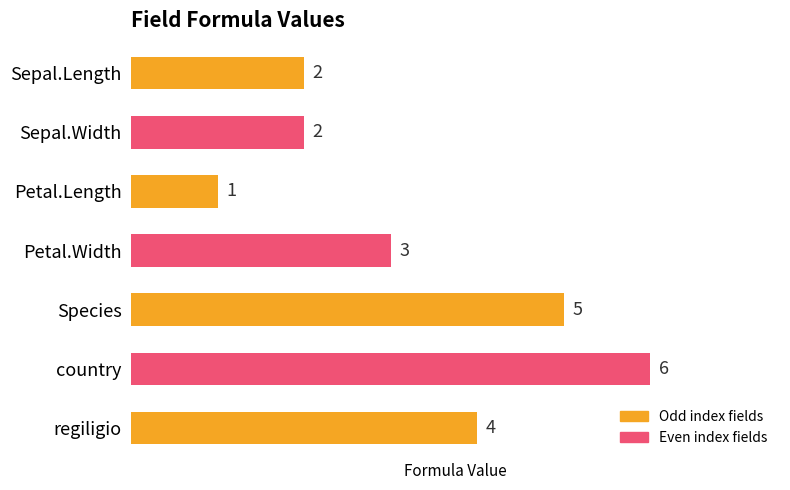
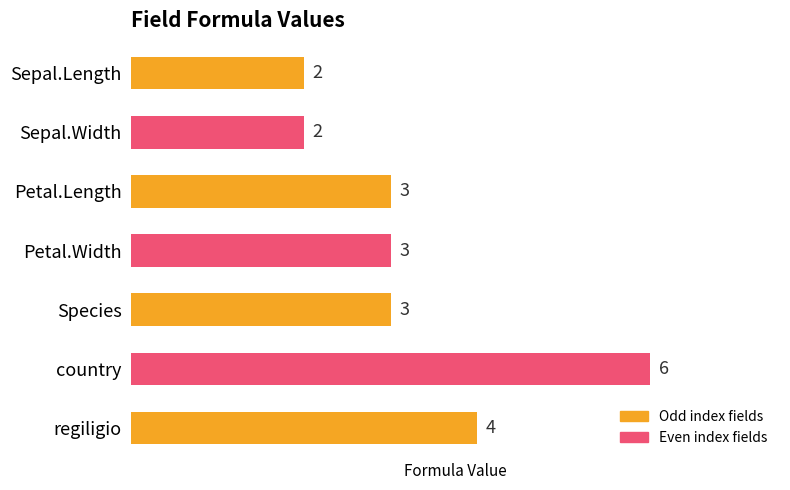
  {
    "Sepal.Length": 2,
    "Sepal.Width": 2,
-   "Petal.Length": 1,
+   "Petal.Length": 3,
    "Petal.Width": 3,
-   "Species": 5,
+   "Species": 3,
    "country": 6,
    "regiligio": 4
  }
